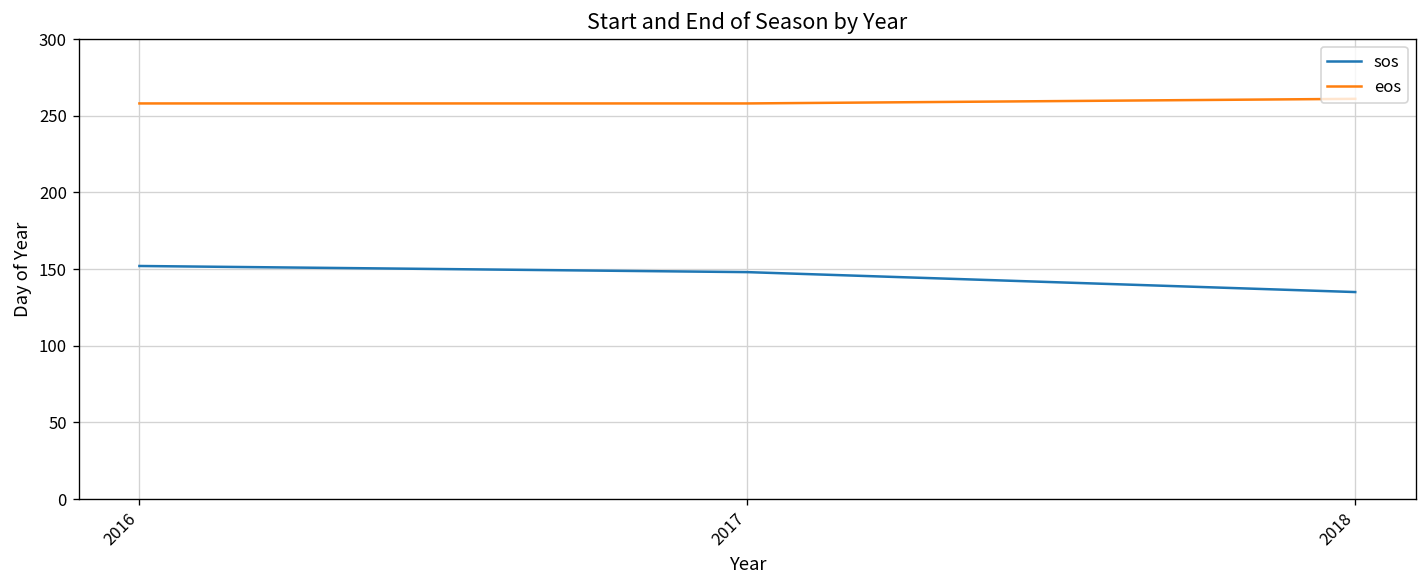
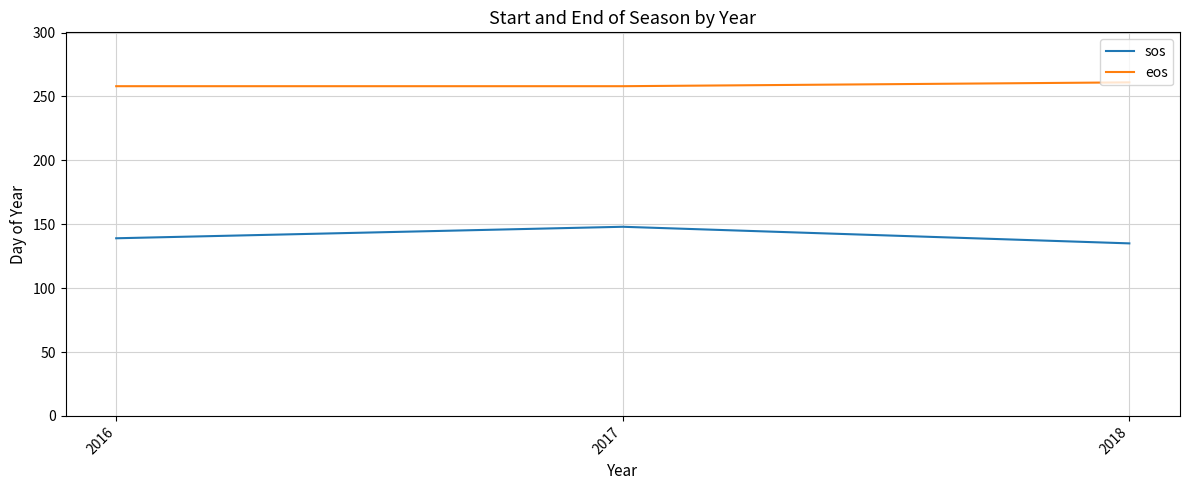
  {
    "sos": {
-     "2016": 152,
+     "2016": 139,
      "2017": 148,
      "2018": 135
    },
    "eos": {
      "2016": 258,
      "2017": 258
    }
  }
